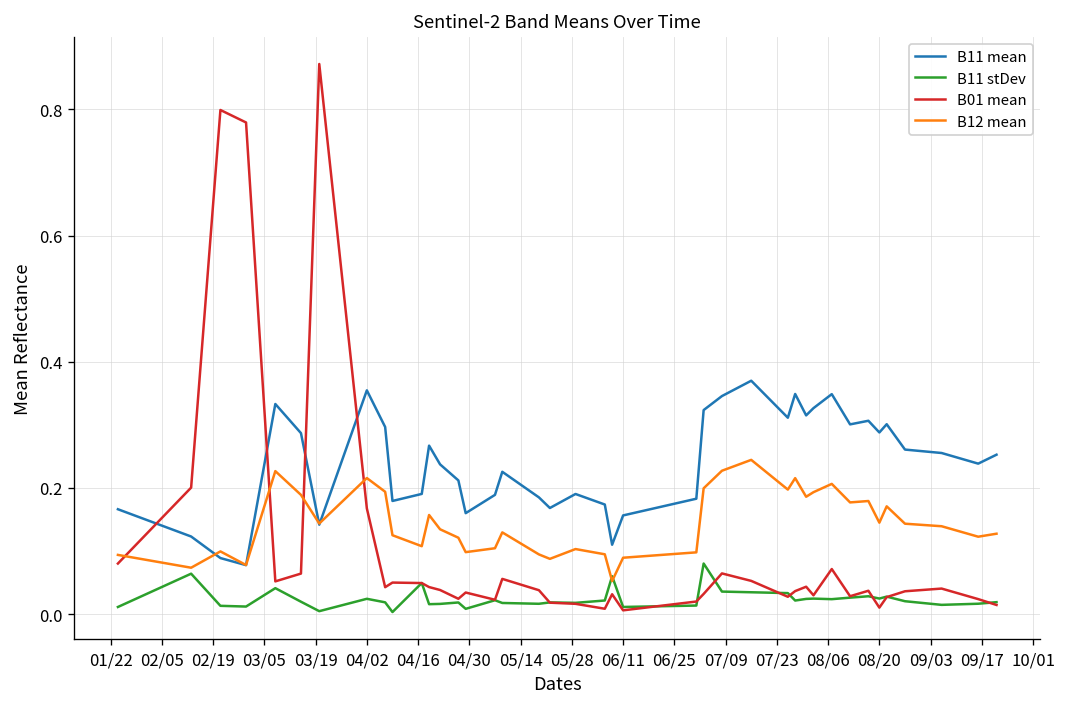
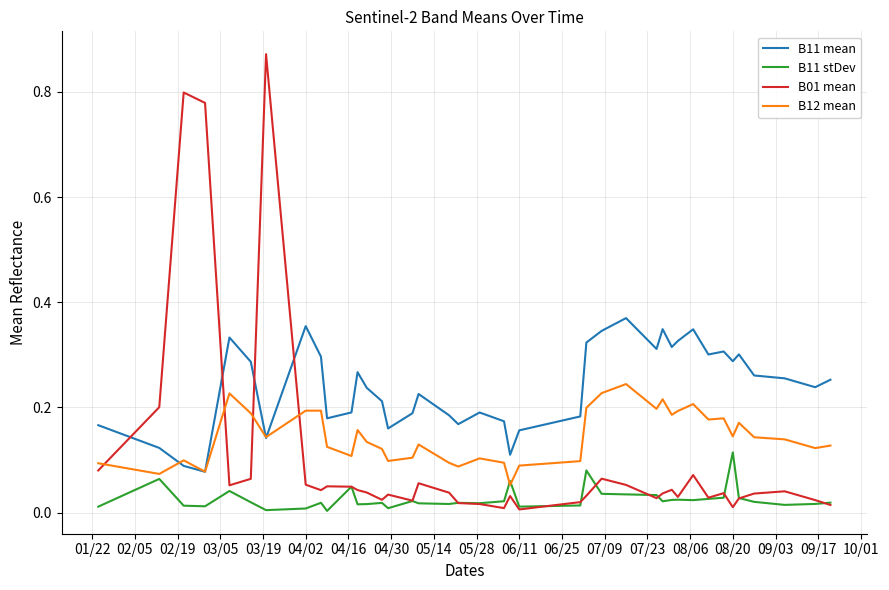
  {
    "B11 mean": {
      "04/02": 0.35,
      "06/11": 0.16,
      "08/20": 0.29
    },
    "B11 stDev": {
-     "04/02": 0.02,
+     "04/02": 0.01,
      "06/11": 0.01,
-     "08/20": 0.02
+     "08/20": 0.11
    },
    "B01 mean": {
-     "04/02": 0.17,
+     "04/02": 0.05,
      "06/11": 0.01,
      "08/20": 0.01
    },
    "B12 mean": {
-     "04/02": 0.22,
+     "04/02": 0.19,
      "06/11": 0.09,
      "08/20": 0.14
    }
  }
